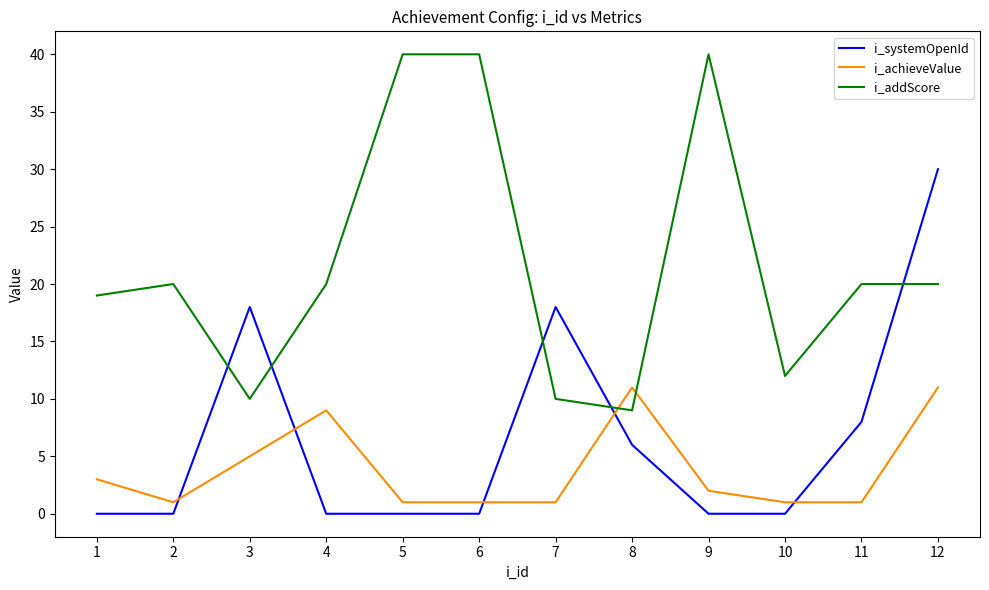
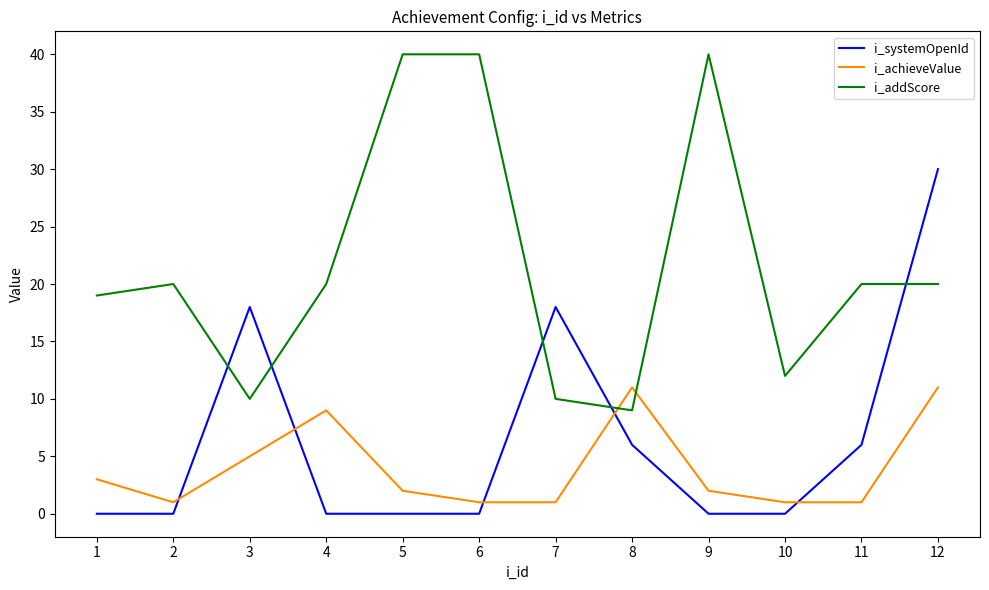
  {
    "i_systemOpenId": {
      "1": 0,
      "2": 0,
      "3": 18,
      "4": 0,
      "5": 0,
      "6": 0,
      "7": 18,
      "8": 6,
      "9": 0,
      "10": 0,
-     "11": 8,
+     "11": 6,
      "12": 30
    },
    "i_achieveValue": {
      "1": 3,
      "2": 1,
      "3": 5,
      "4": 9,
-     "5": 1,
+     "5": 2,
      "6": 1,
      "7": 1,
      "8": 11,
      "9": 2,
      "10": 1,
      "11": 1,
      "12": 11
    },
    "i_addScore": {
      "1": 19,
      "2": 20,
      "3": 10,
      "4": 20,
      "5": 40,
      "6": 40,
      "7": 10,
      "8": 9,
      "9": 40,
      "10": 12,
      "11": 20,
      "12": 20
    }
  }
